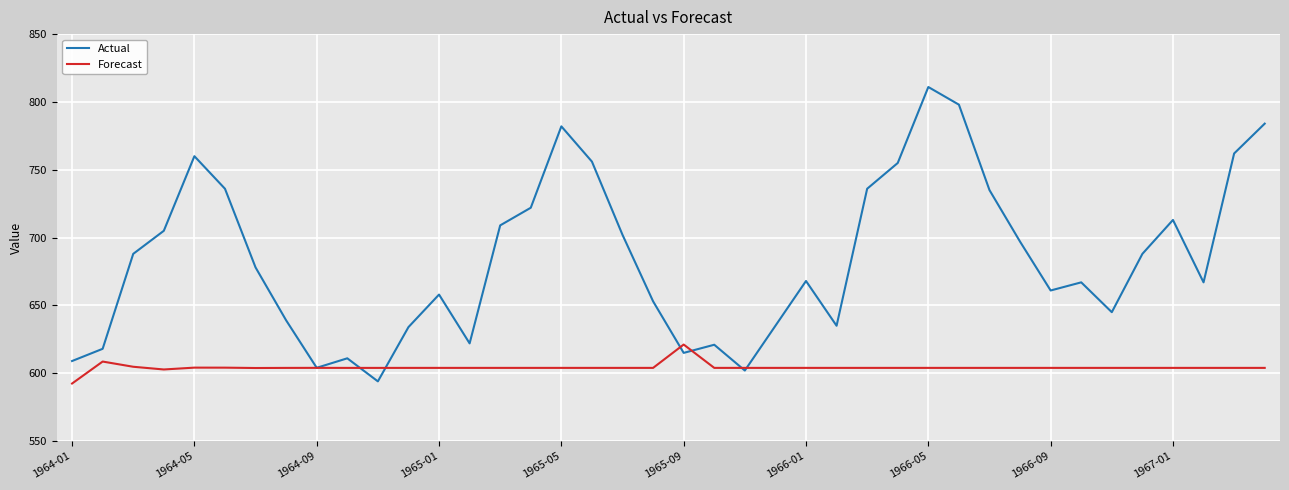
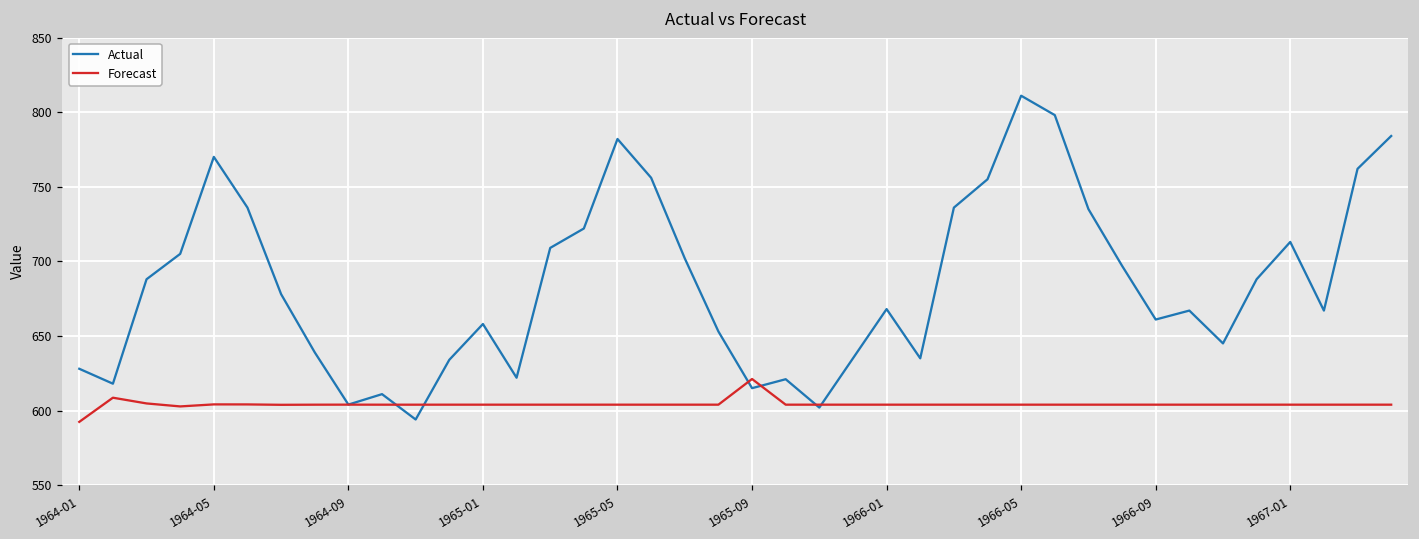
  {
    "Actual": {
-     "1964-01": 609,
-     "1964-05": 760,
+     "1964-01": 628,
+     "1964-05": 770,
      "1965-01": 658,
      "1965-05": 782,
      "1965-09": 615,
      "1966-01": 668,
      "1966-05": 811,
      "1966-09": 661,
      "1967-01": 713
    },
    "Forecast": {
      "1964-01": 592,
      "1964-05": 604,
      "1965-01": 604,
      "1965-05": 604,
      "1965-09": 621,
      "1966-01": 604,
      "1966-05": 604,
      "1966-09": 604,
      "1967-01": 604
    }
  }
